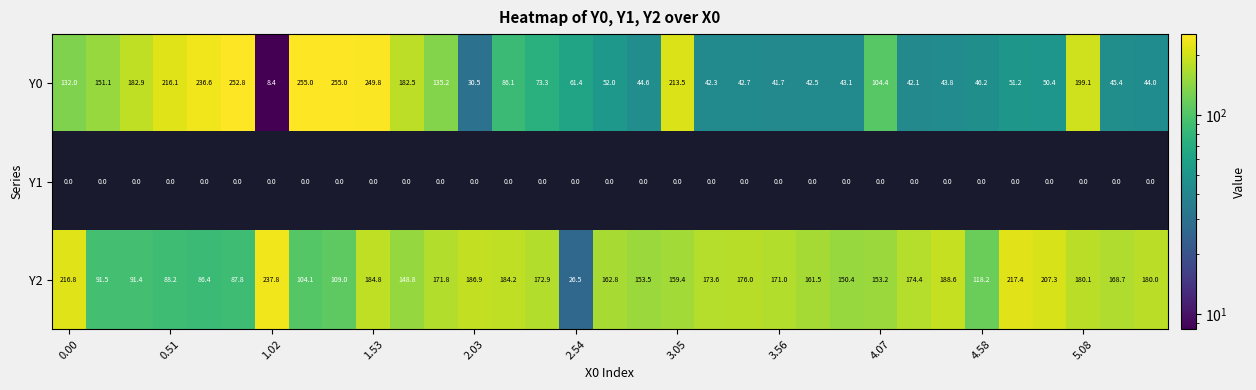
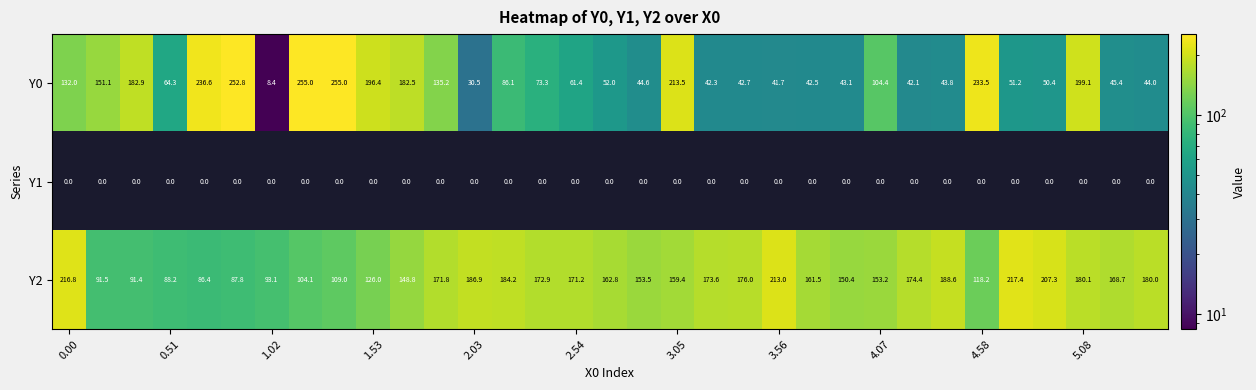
  {
    "Y0": {
      "0.00": 132.0,
-     "0.51": 216.1,
+     "0.51": 64.3,
      "1.02": 8.4,
-     "1.53": 249.8,
+     "1.53": 196.4,
      "2.03": 30.5,
      "2.54": 61.4,
      "3.05": 213.5,
      "3.56": 41.7,
      "4.07": 104.4,
-     "4.58": 46.2,
+     "4.58": 233.5,
      "5.08": 199.1
    },
    "Y1": {
      "0.00": 0.0,
      "0.51": 0.0,
      "1.02": 0.0,
      "1.53": 0.0,
      "2.03": 0.0,
      "2.54": 0.0,
      "3.05": 0.0,
      "3.56": 0.0,
      "4.07": 0.0,
      "4.58": 0.0,
      "5.08": 0.0
    },
    "Y2": {
      "0.00": 216.8,
      "0.51": 88.2,
-     "1.02": 237.8,
-     "1.53": 184.8,
+     "1.02": 93.1,
+     "1.53": 126.0,
      "2.03": 186.9,
-     "2.54": 26.5,
+     "2.54": 171.2,
      "3.05": 159.4,
-     "3.56": 171.0,
+     "3.56": 213.0,
      "4.07": 153.2,
      "4.58": 118.2,
      "5.08": 180.1
    }
  }
